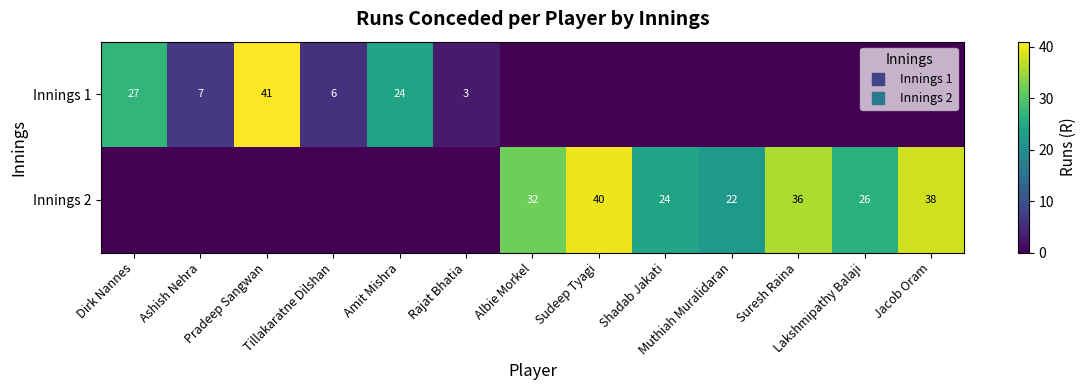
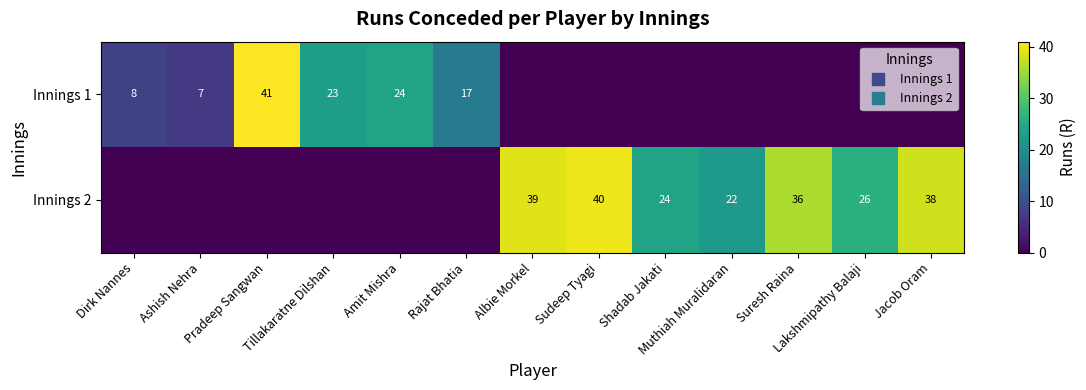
  {
    "Innings 1": {
-     "Dirk Nannes": 27,
+     "Dirk Nannes": 8,
      "Ashish Nehra": 7,
      "Pradeep Sangwan": 41,
-     "Tillakaratne Dilshan": 6,
+     "Tillakaratne Dilshan": 23,
      "Amit Mishra": 24,
-     "Rajat Bhatia": 3
+     "Rajat Bhatia": 17
    },
    "Innings 2": {
-     "Albie Morkel": 32,
+     "Albie Morkel": 39,
      "Sudeep Tyagi": 40,
      "Shadab Jakati": 24,
      "Muthiah Muralidaran": 22,
      "Suresh Raina": 36,
      "Lakshmipathy Balaji": 26,
      "Jacob Oram": 38
    }
  }
